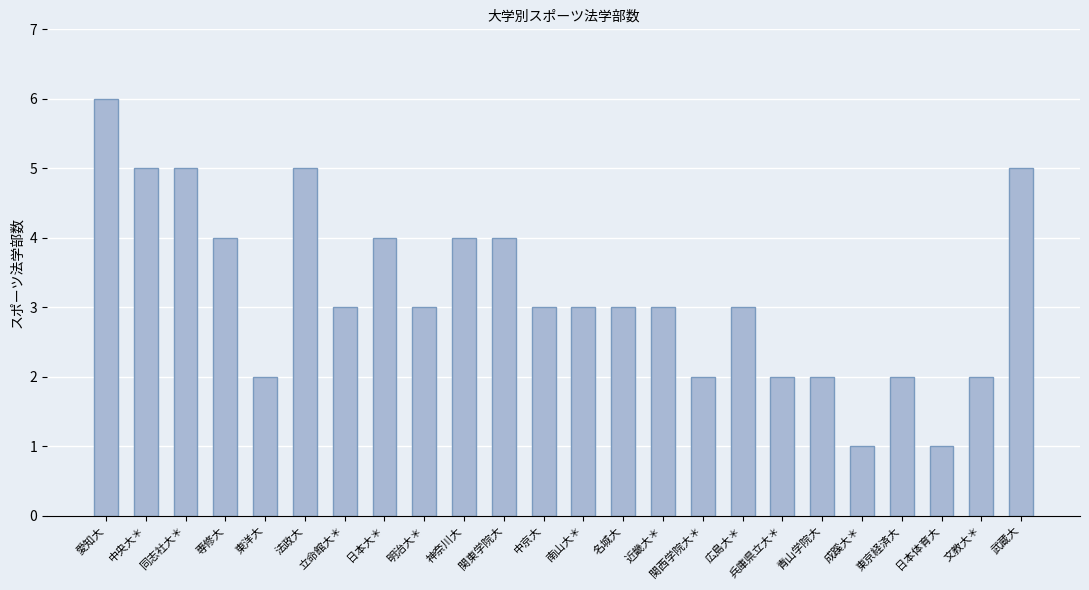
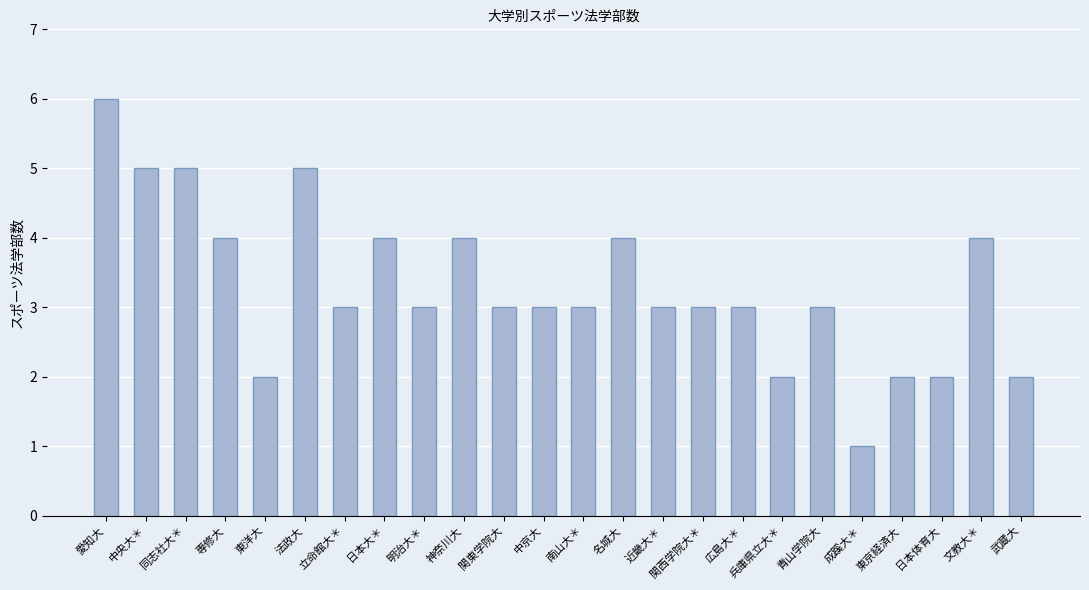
  {
    "愛知大": 6,
    "中央大＊": 5,
    "同志社大＊": 5,
    "専修大": 4,
    "東洋大": 2,
    "法政大": 5,
    "立命館大＊": 3,
    "日本大＊": 4,
    "明治大＊": 3,
    "神奈川大": 4,
-   "関東学院大": 4,
+   "関東学院大": 3,
    "中京大": 3,
    "南山大＊": 3,
-   "名城大": 3,
+   "名城大": 4,
    "近畿大＊": 3,
-   "関西学院大＊": 2,
+   "関西学院大＊": 3,
    "広島大＊": 3,
    "兵庫県立大＊": 2,
-   "青山学院大": 2,
+   "青山学院大": 3,
    "成蹊大＊": 1,
    "東京経済大": 2,
-   "日本体育大": 1,
-   "文教大＊": 2,
-   "武蔵大": 5
+   "日本体育大": 2,
+   "文教大＊": 4,
+   "武蔵大": 2
  }
